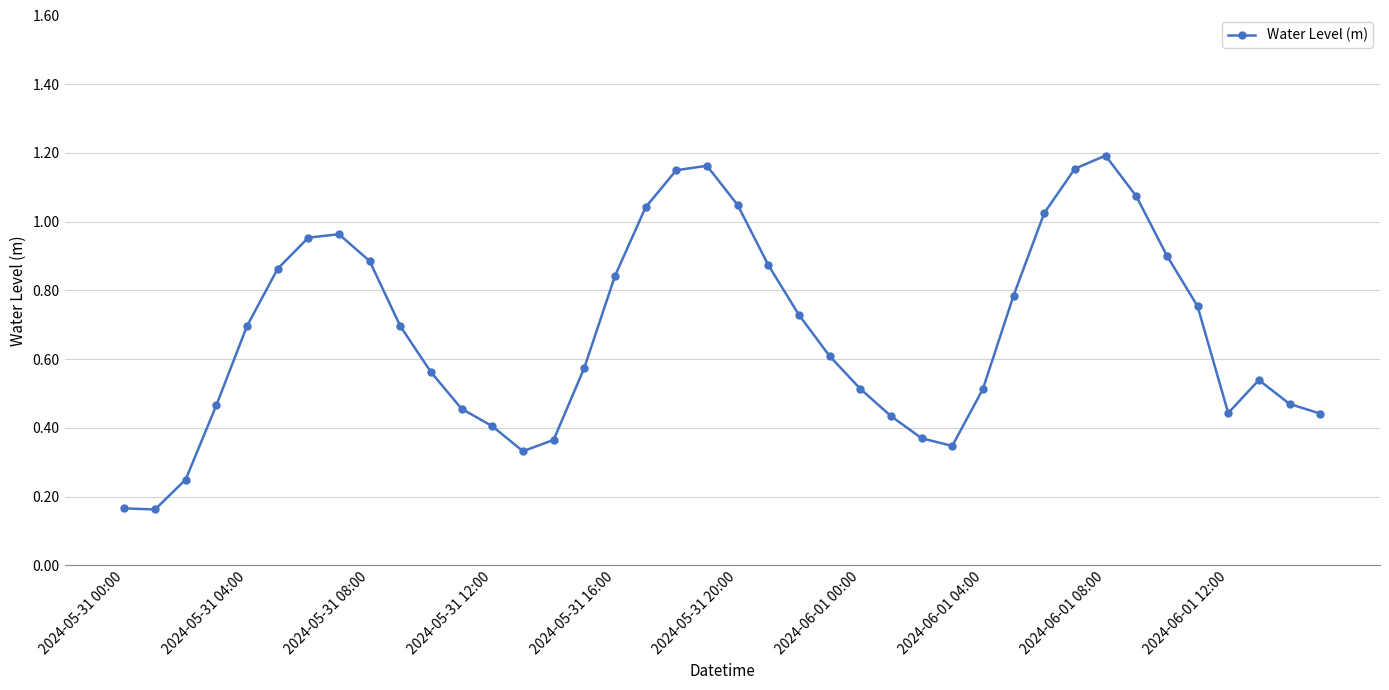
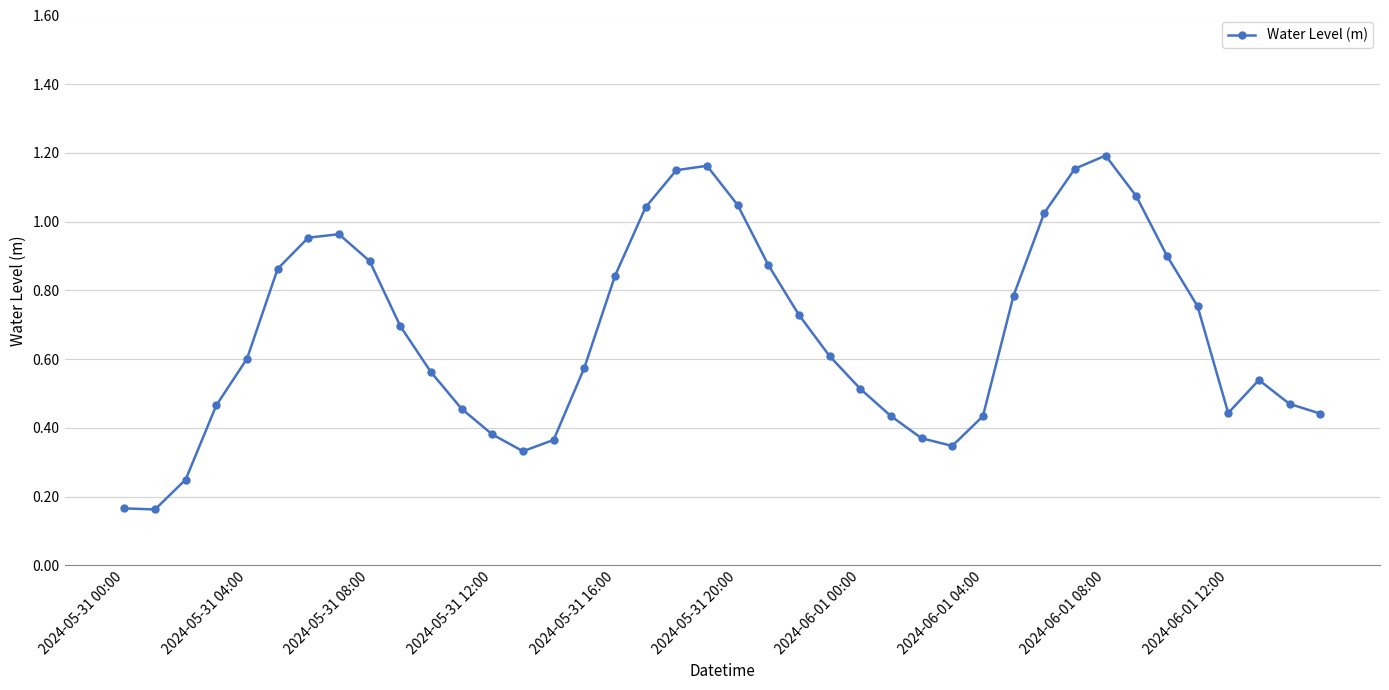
  {
    "2024-05-31 00:00": 0.17,
-   "2024-05-31 04:00": 0.70,
+   "2024-05-31 04:00": 0.60,
    "2024-05-31 08:00": 0.89,
-   "2024-05-31 12:00": 0.40,
+   "2024-05-31 12:00": 0.38,
    "2024-05-31 16:00": 0.84,
    "2024-05-31 20:00": 1.05,
    "2024-06-01 00:00": 0.51,
-   "2024-06-01 04:00": 0.51,
+   "2024-06-01 04:00": 0.43,
    "2024-06-01 08:00": 1.19,
    "2024-06-01 12:00": 0.44
  }
